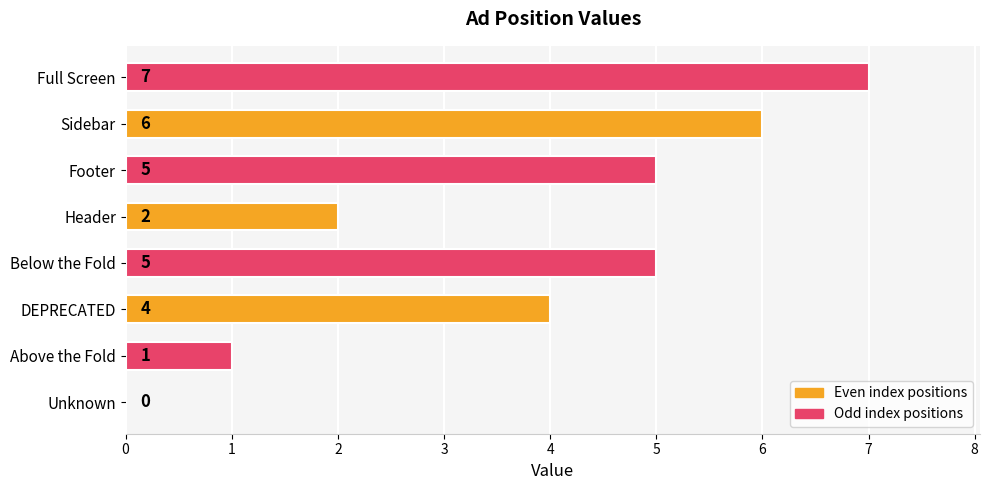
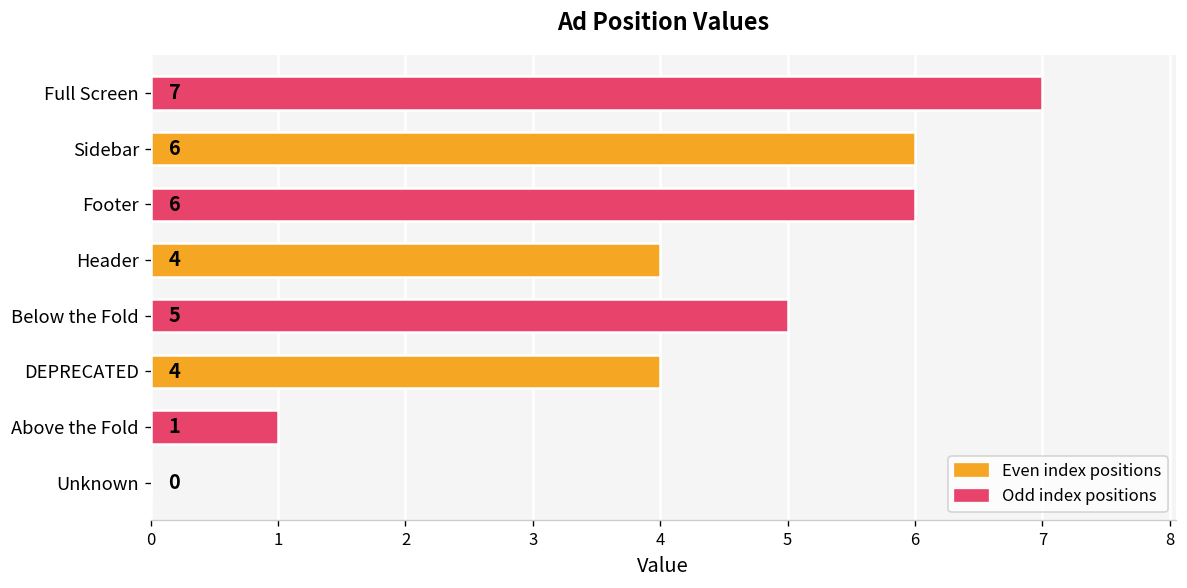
  {
    "Full Screen": 7,
    "Sidebar": 6,
-   "Footer": 5,
-   "Header": 2,
+   "Footer": 6,
+   "Header": 4,
    "Below the Fold": 5,
    "DEPRECATED": 4,
    "Above the Fold": 1,
    "Unknown": 0
  }
